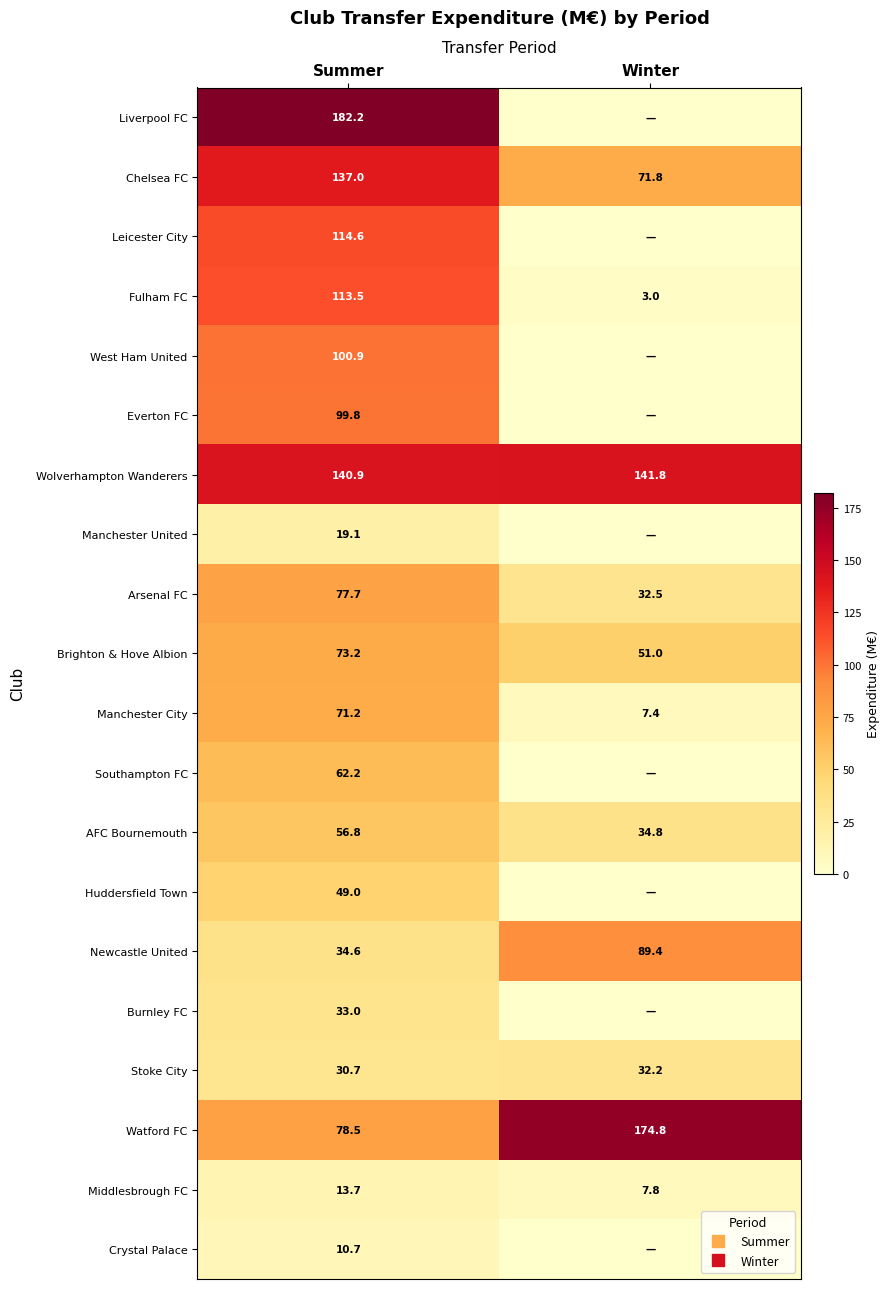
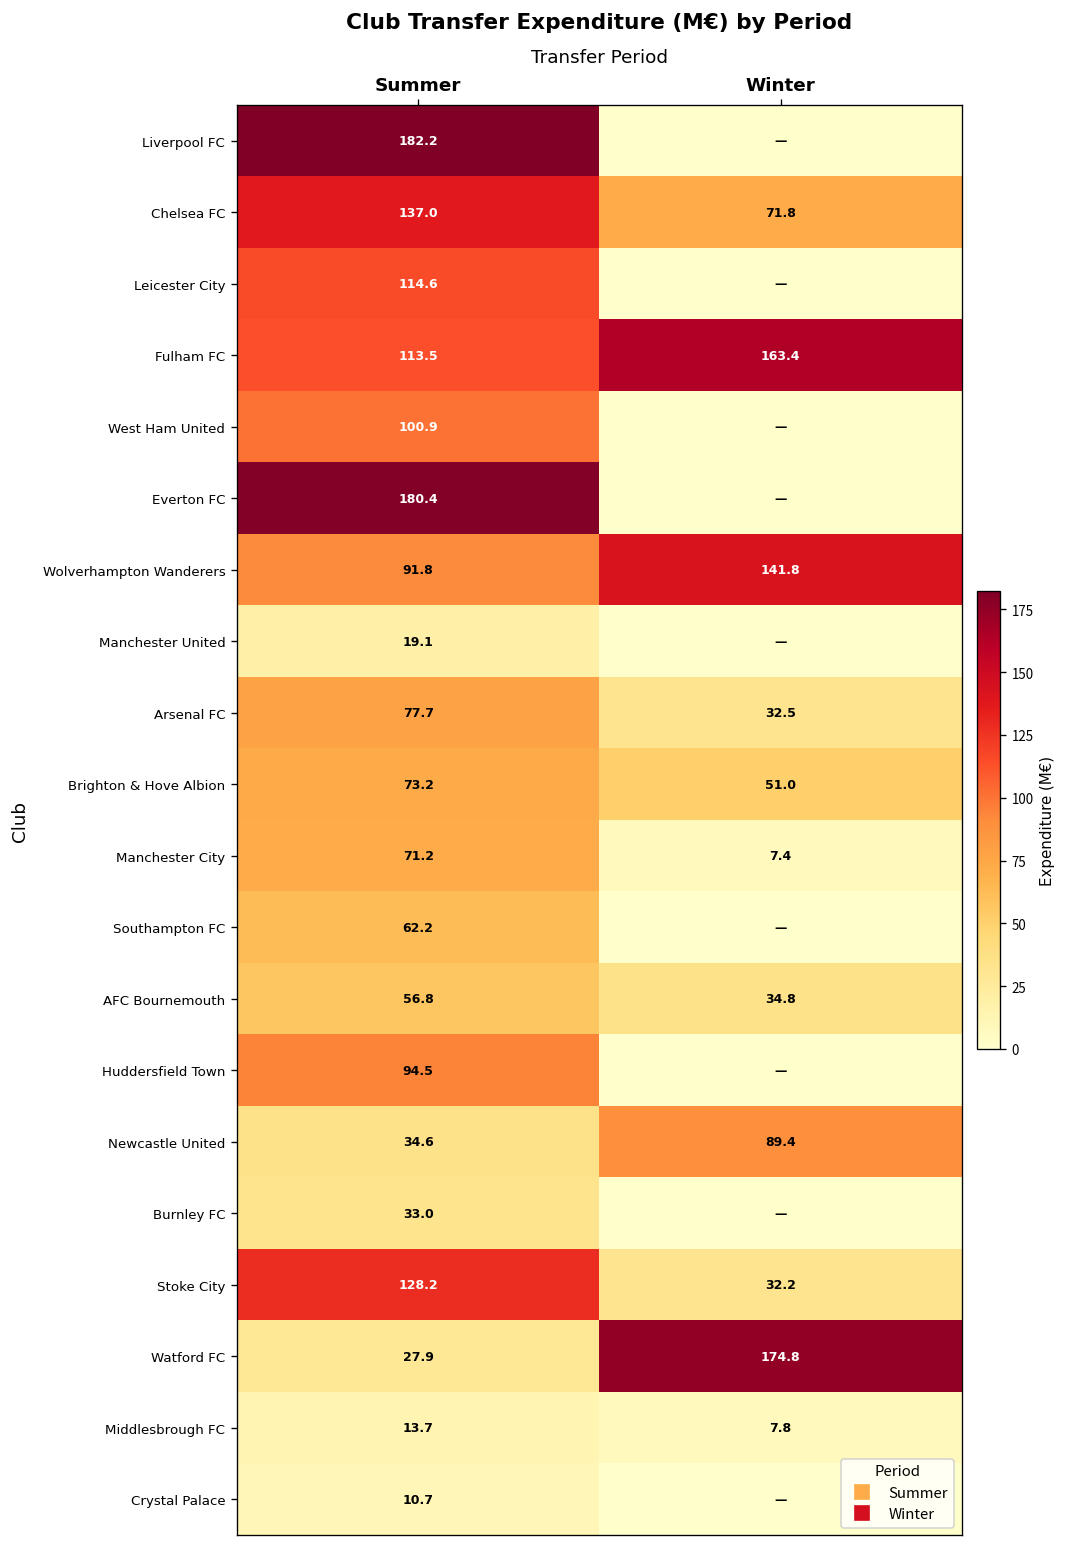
  {
    "Liverpool FC": {
      "Summer": 182.2
    },
    "Chelsea FC": {
      "Summer": 137.0,
      "Winter": 71.8
    },
    "Leicester City": {
      "Summer": 114.6
    },
    "Fulham FC": {
      "Summer": 113.5,
-     "Winter": 3.0
+     "Winter": 163.4
    },
    "West Ham United": {
      "Summer": 100.9
    },
    "Everton FC": {
-     "Summer": 99.8
+     "Summer": 180.4
    },
    "Wolverhampton Wanderers": {
-     "Summer": 140.9,
+     "Summer": 91.8,
      "Winter": 141.8
    },
    "Manchester United": {
      "Summer": 19.1
    },
    "Arsenal FC": {
      "Summer": 77.7,
      "Winter": 32.5
    },
    "Brighton & Hove Albion": {
      "Summer": 73.2,
      "Winter": 51.0
    },
    "Manchester City": {
      "Summer": 71.2,
      "Winter": 7.4
    },
    "Southampton FC": {
      "Summer": 62.2
    },
    "AFC Bournemouth": {
      "Summer": 56.8,
      "Winter": 34.8
    },
    "Huddersfield Town": {
-     "Summer": 49.0
+     "Summer": 94.5
    },
    "Newcastle United": {
      "Summer": 34.6,
      "Winter": 89.4
    },
    "Burnley FC": {
      "Summer": 33.0
    },
    "Stoke City": {
-     "Summer": 30.7,
+     "Summer": 128.2,
      "Winter": 32.2
    },
    "Watford FC": {
-     "Summer": 78.5,
+     "Summer": 27.9,
      "Winter": 174.8
    },
    "Middlesbrough FC": {
      "Summer": 13.7,
      "Winter": 7.8
    },
    "Crystal Palace": {
      "Summer": 10.7
    }
  }
